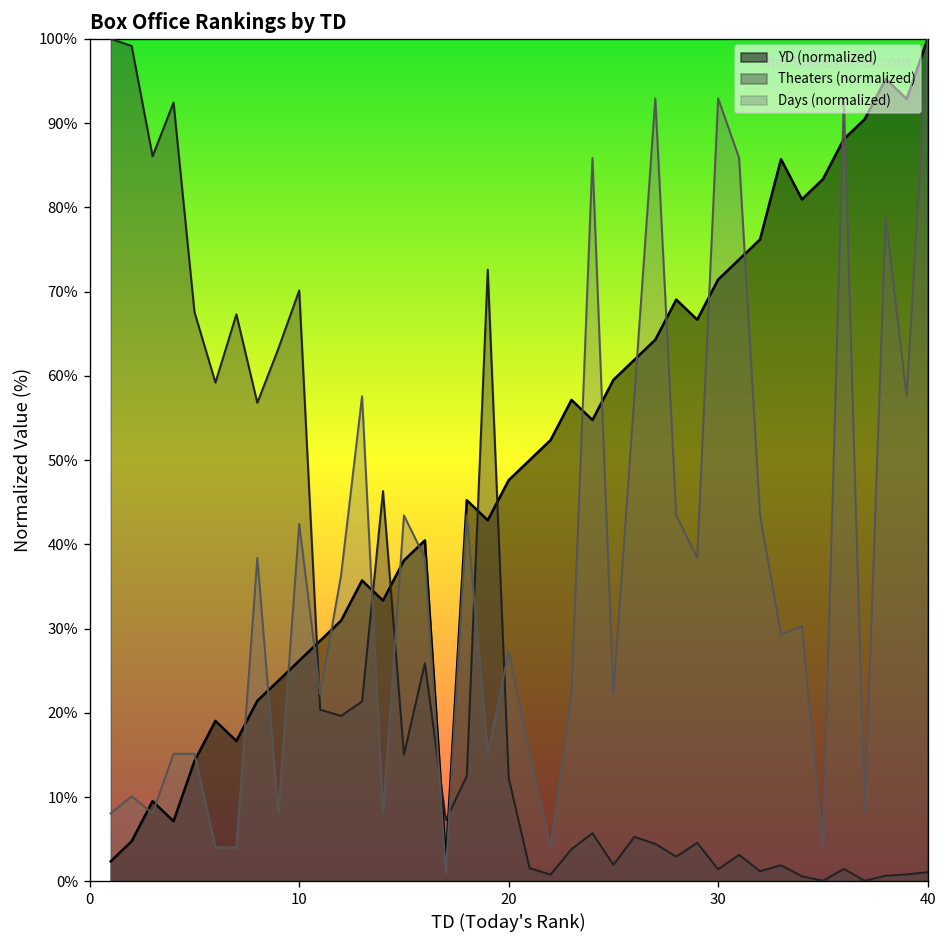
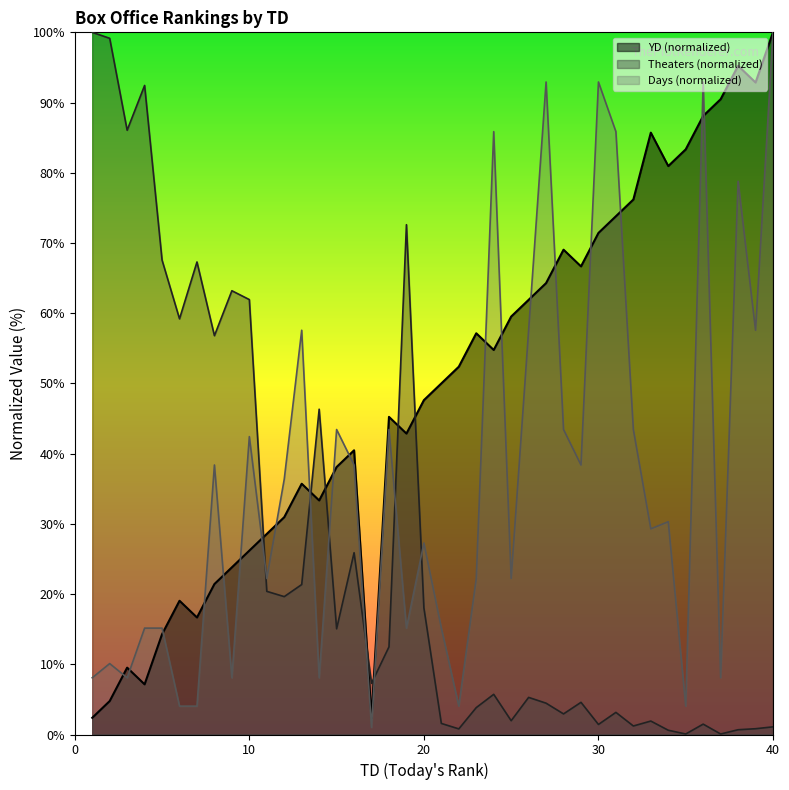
  {
    "YD (normalized)": {
      "10": "26%",
      "20": "48%",
      "30": "71%"
    },
    "Theaters (normalized)": {
-     "10": "70%",
-     "20": "12%",
+     "10": "62%",
+     "20": "18%",
      "30": "1%",
      "40": "1%"
    },
    "Days (normalized)": {
      "10": "42%",
      "20": "27%",
      "30": "93%"
    }
  }
